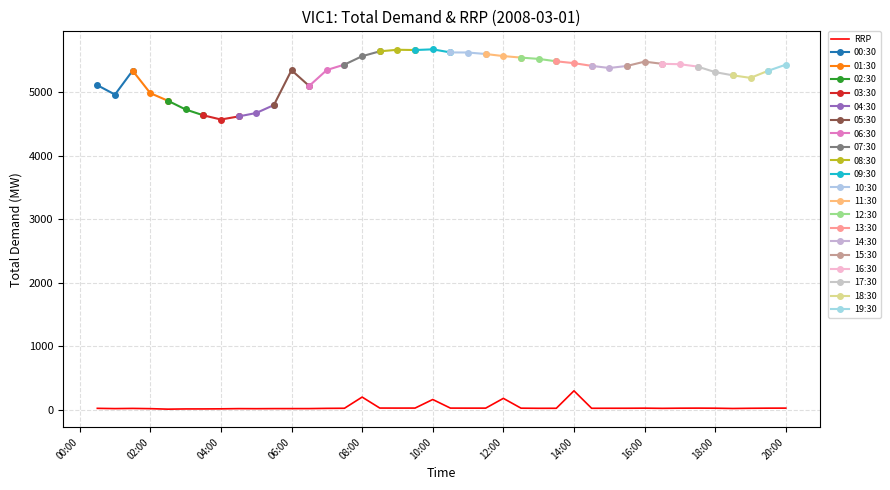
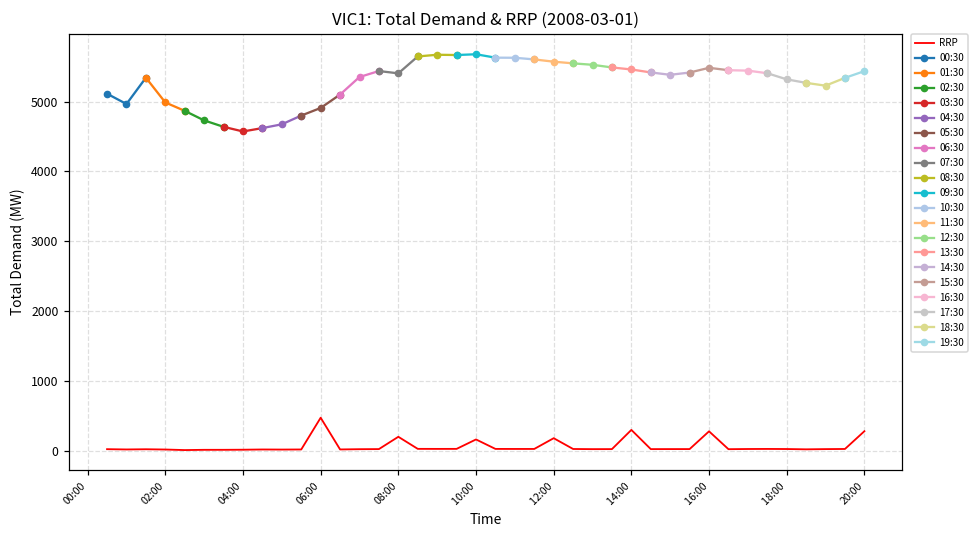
  {
    "RRP": {
      "02:00": 0,
      "04:00": 0,
-     "06:00": 0,
+     "06:00": 500,
      "08:00": 200,
      "10:00": 200,
      "12:00": 200,
      "14:00": 300,
-     "16:00": 0,
+     "16:00": 300,
      "18:00": 0,
-     "20:00": 0
+     "20:00": 300
    },
    "01:30": {
      "02:00": 5000
    },
    "03:30": {
      "04:00": 4600
    },
    "05:30": {
-     "06:00": 5300
+     "06:00": 4900
    },
    "07:30": {
-     "08:00": 5600
+     "08:00": 5400
    },
    "09:30": {
      "10:00": 5700
    }
  }
